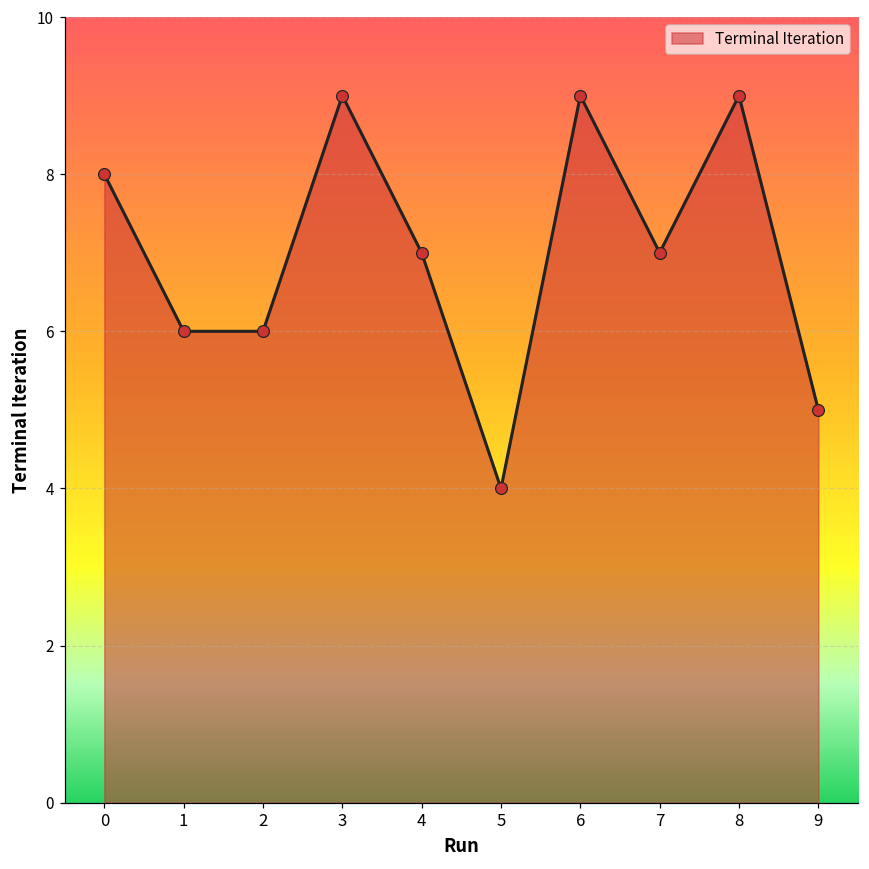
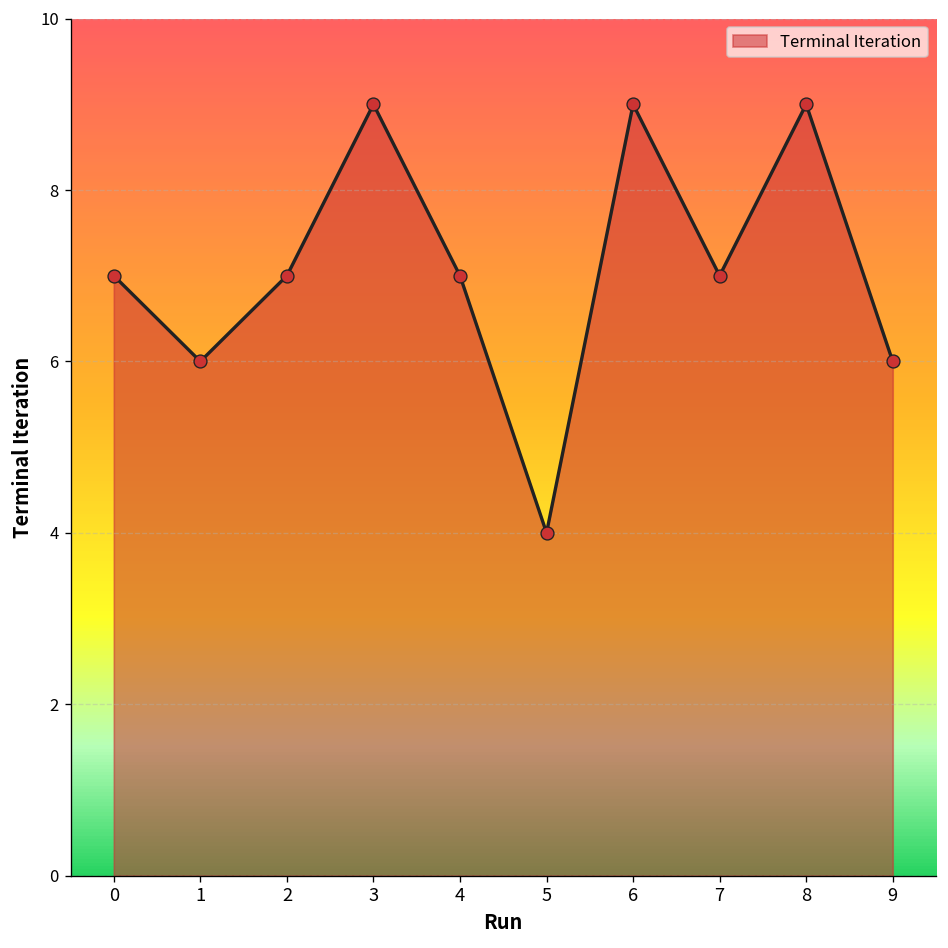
  {
-   "0": 8,
+   "0": 7,
    "1": 6,
-   "2": 6,
+   "2": 7,
    "3": 9,
    "4": 7,
    "5": 4,
    "6": 9,
    "7": 7,
    "8": 9,
-   "9": 5
+   "9": 6
  }
